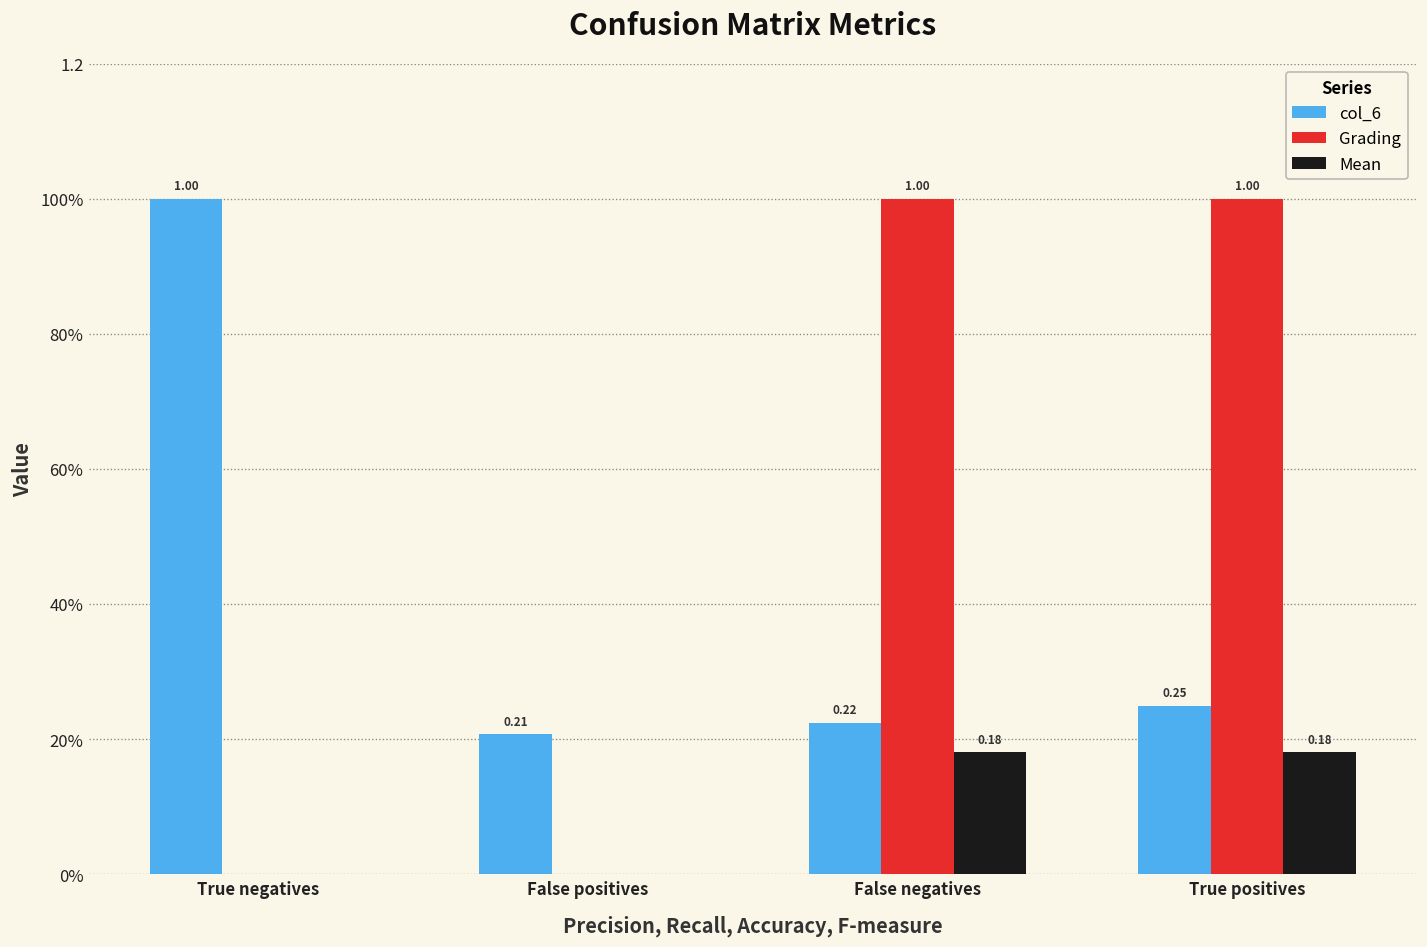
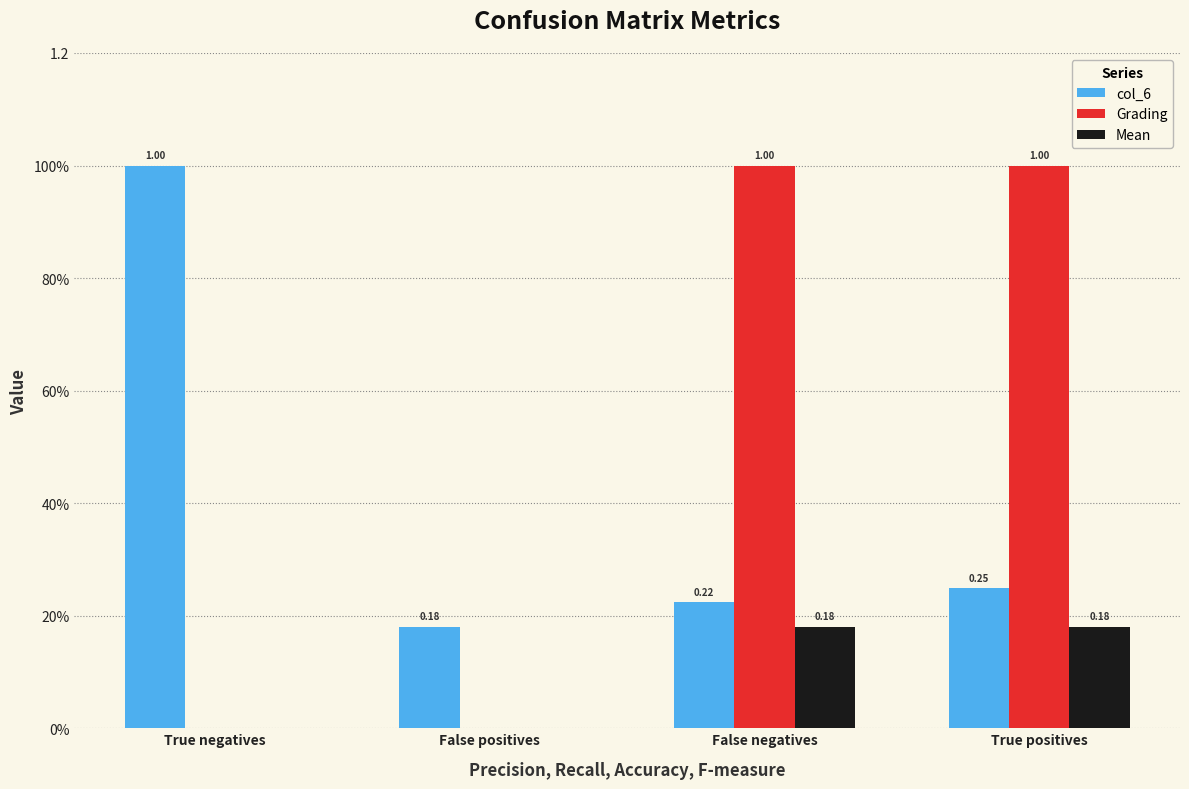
  {
    "col_6": {
      "True negatives": 1.00,
-     "False positives": 0.21,
+     "False positives": 0.18,
      "False negatives": 0.22,
      "True positives": 0.25
    },
    "Grading": {
      "False negatives": 1.00,
      "True positives": 1.00
    },
    "Mean": {
      "False negatives": 0.18,
      "True positives": 0.18
    }
  }
